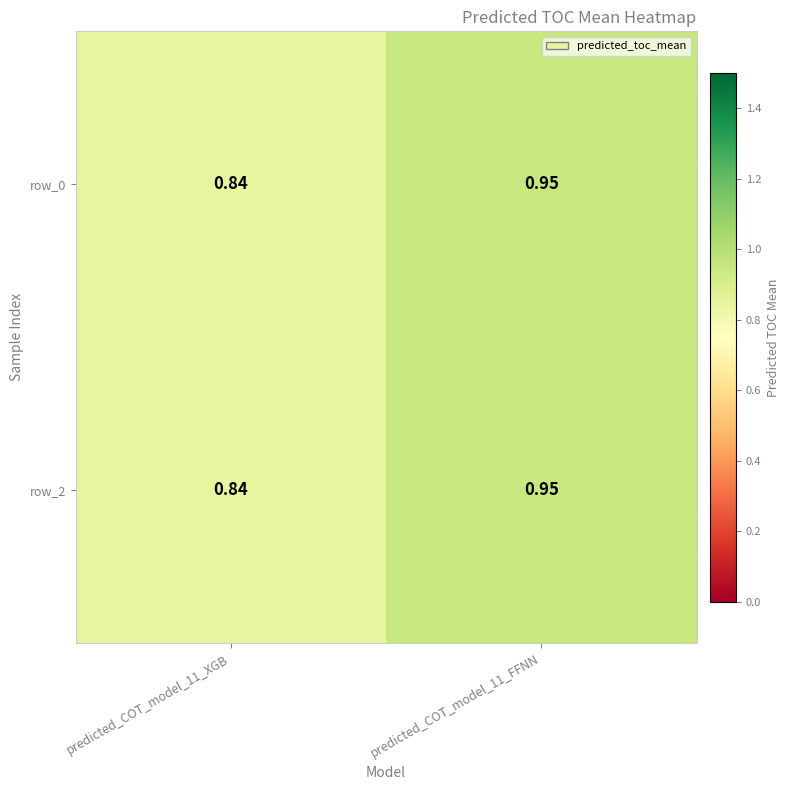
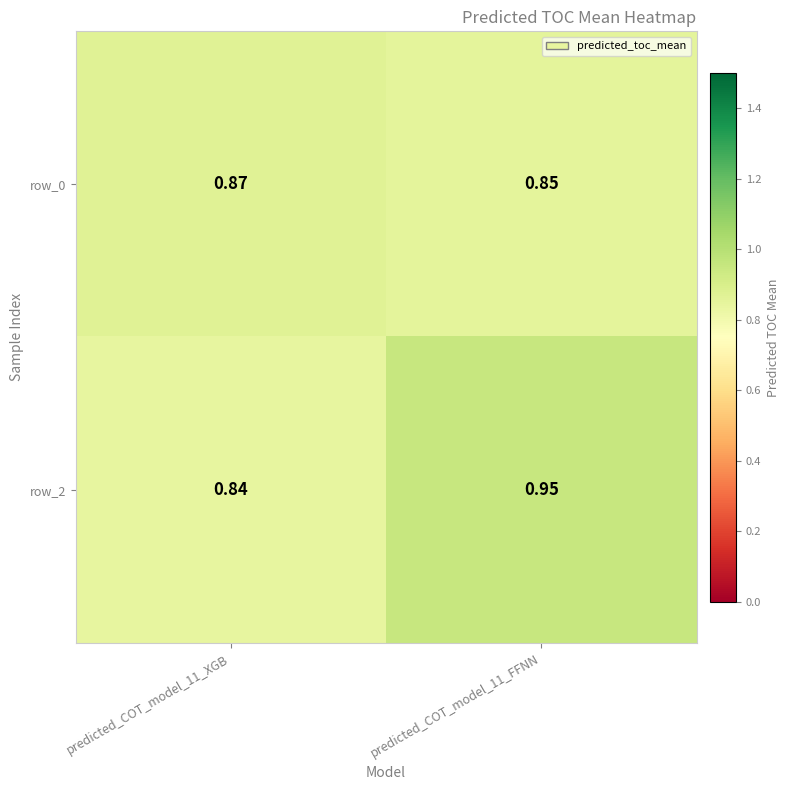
  {
    "row_0": {
-     "predicted_COT_model_11_XGB": 0.84,
-     "predicted_COT_model_11_FFNN": 0.95
+     "predicted_COT_model_11_XGB": 0.87,
+     "predicted_COT_model_11_FFNN": 0.85
    },
    "row_2": {
      "predicted_COT_model_11_XGB": 0.84,
      "predicted_COT_model_11_FFNN": 0.95
    }
  }
